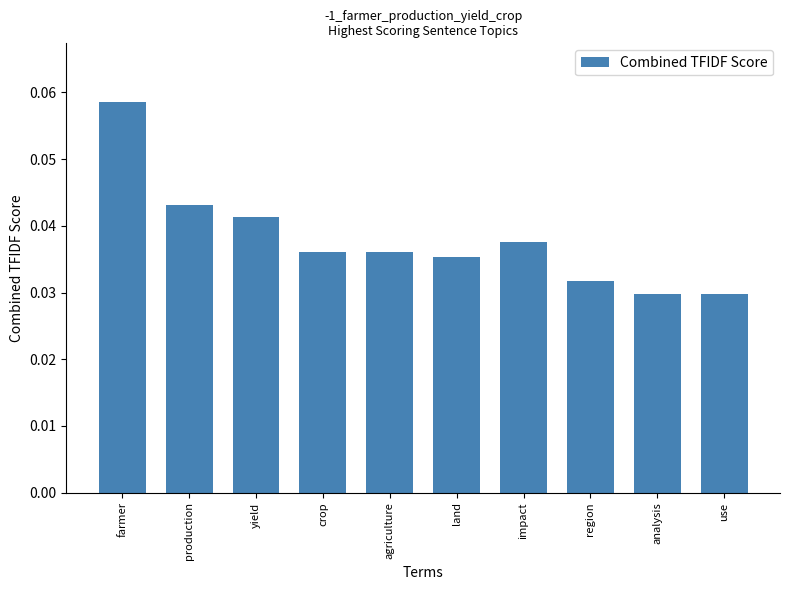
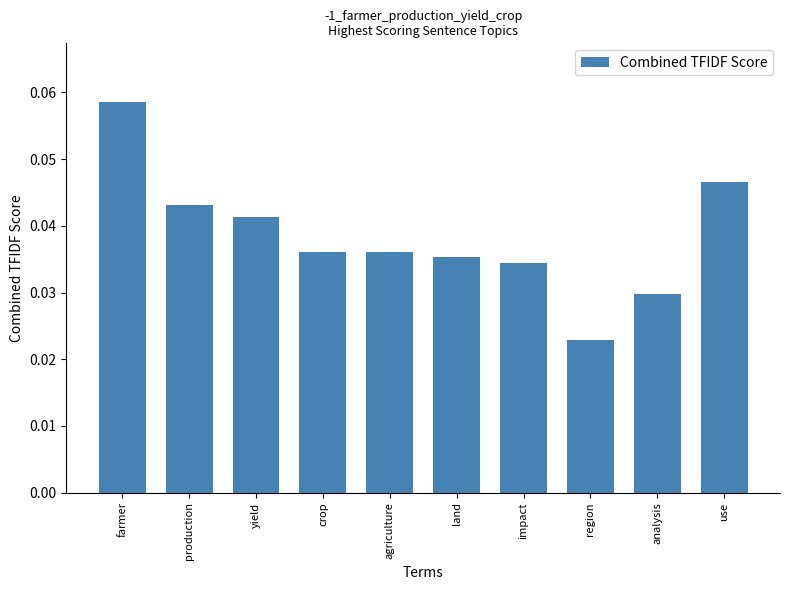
  {
    "farmer": 0.059,
    "production": 0.043,
    "yield": 0.041,
    "crop": 0.036,
    "agriculture": 0.036,
    "land": 0.035,
-   "impact": 0.038,
-   "region": 0.032,
+   "impact": 0.034,
+   "region": 0.023,
    "analysis": 0.030,
-   "use": 0.030
+   "use": 0.047
  }
